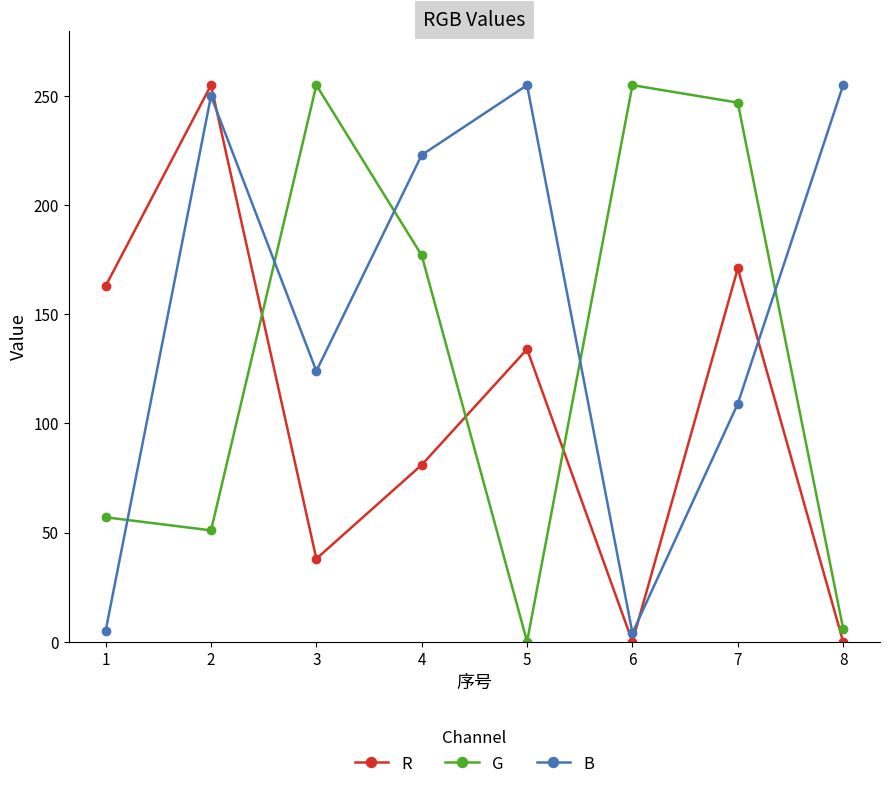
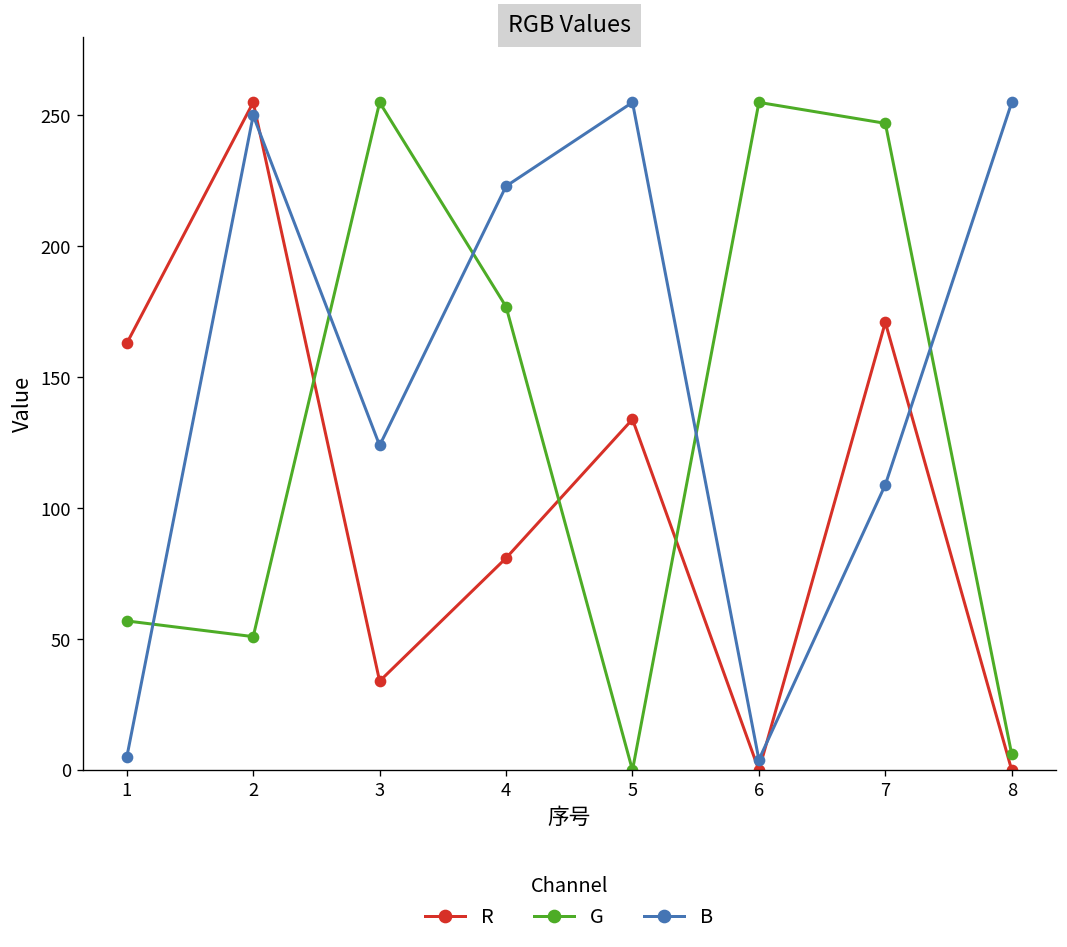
  {
    "R": {
      "1": 163,
      "2": 255,
-     "3": 38,
+     "3": 34,
      "4": 81,
      "5": 134,
      "6": 0,
      "7": 171,
      "8": 0
    },
    "G": {
      "1": 57,
      "2": 51,
      "3": 255,
      "4": 177,
      "5": 0,
      "6": 255,
      "7": 247,
      "8": 6
    },
    "B": {
      "1": 5,
      "2": 250,
      "3": 124,
      "4": 223,
      "5": 255,
      "6": 4,
      "7": 109,
      "8": 255
    }
  }
